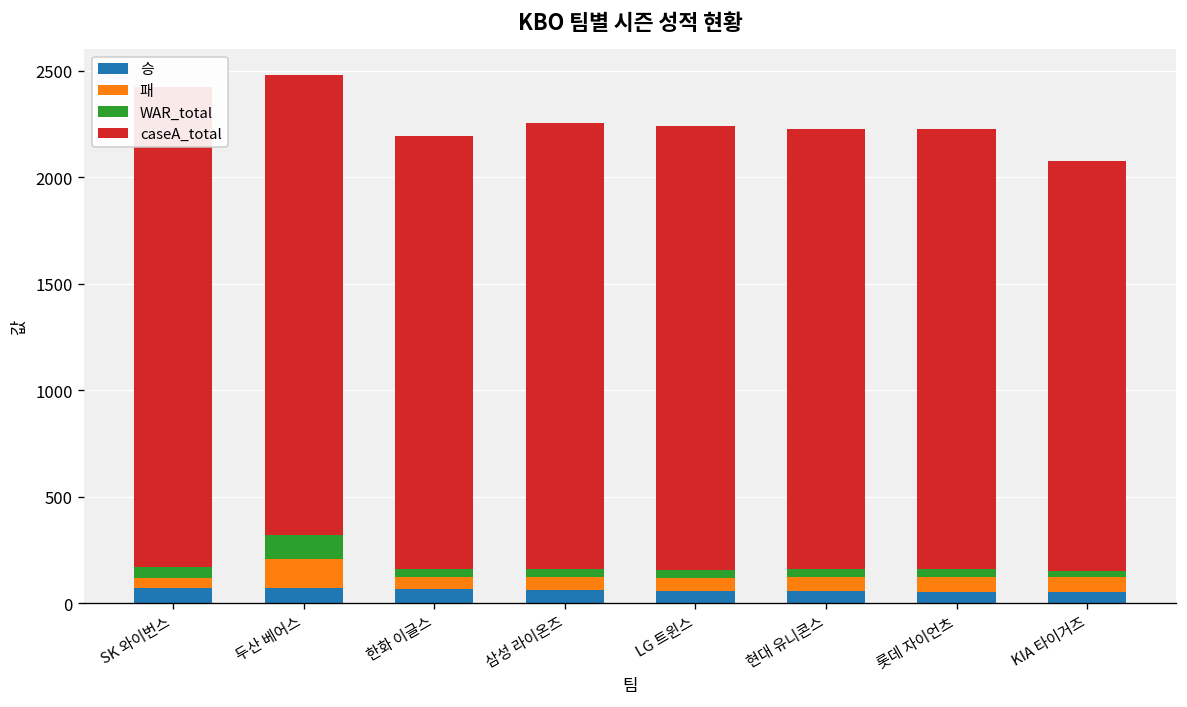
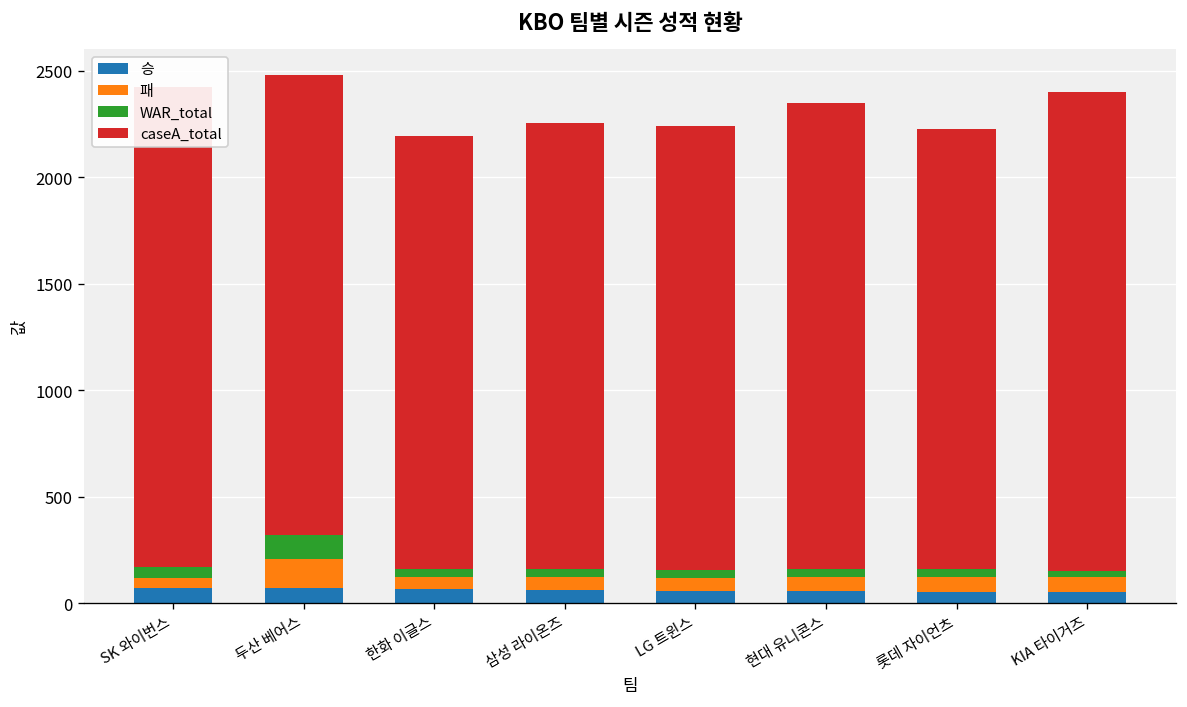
  {
    "승": {
      "SK 와이번스": 70,
      "두산 베어스": 70,
      "한화 이글스": 70,
      "삼성 라이온즈": 60,
      "LG 트윈스": 60,
      "현대 유니콘스": 60,
      "롯데 자이언츠": 60,
      "KIA 타이거즈": 50
    },
    "패": {
      "SK 와이번스": 50,
      "두산 베어스": 140,
      "한화 이글스": 60,
      "삼성 라이온즈": 60,
      "LG 트윈스": 60,
      "현대 유니콘스": 70,
      "롯데 자이언츠": 70,
      "KIA 타이거즈": 70
    },
    "WAR_total": {
      "SK 와이번스": 50,
      "두산 베어스": 110,
      "한화 이글스": 40,
      "삼성 라이온즈": 40,
      "LG 트윈스": 40,
      "현대 유니콘스": 30,
      "롯데 자이언츠": 40,
      "KIA 타이거즈": 30
    },
    "caseA_total": {
      "두산 베어스": 2160,
      "한화 이글스": 2030,
      "삼성 라이온즈": 2090,
      "LG 트윈스": 2090,
-     "현대 유니콘스": 2070,
+     "현대 유니콘스": 2190,
      "롯데 자이언츠": 2070,
-     "KIA 타이거즈": 1930
+     "KIA 타이거즈": 2250
    }
  }
